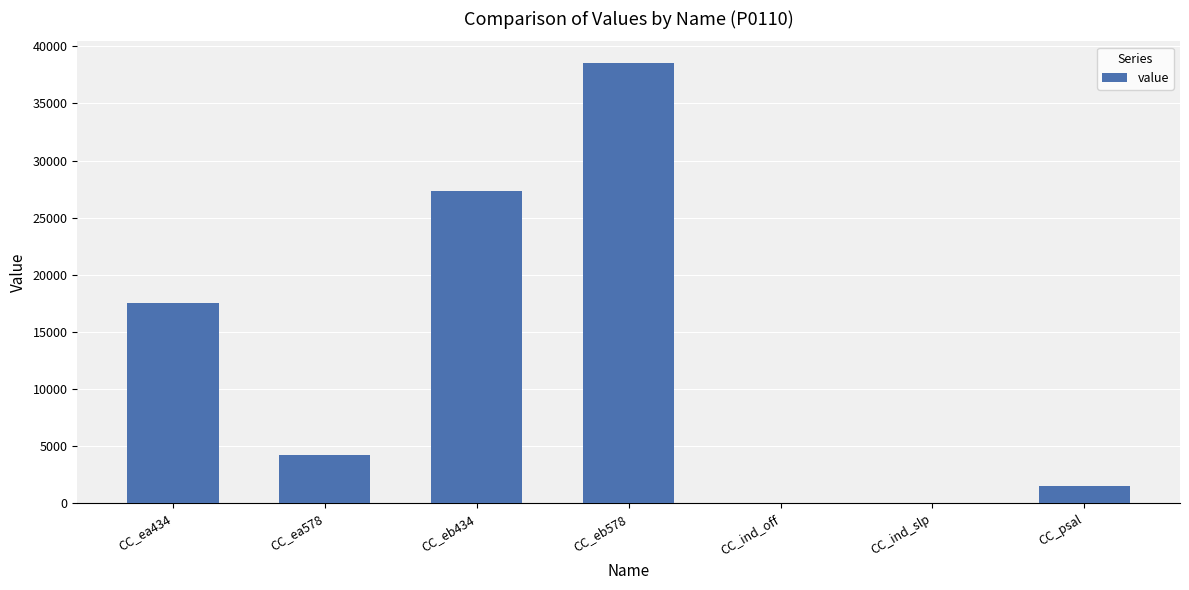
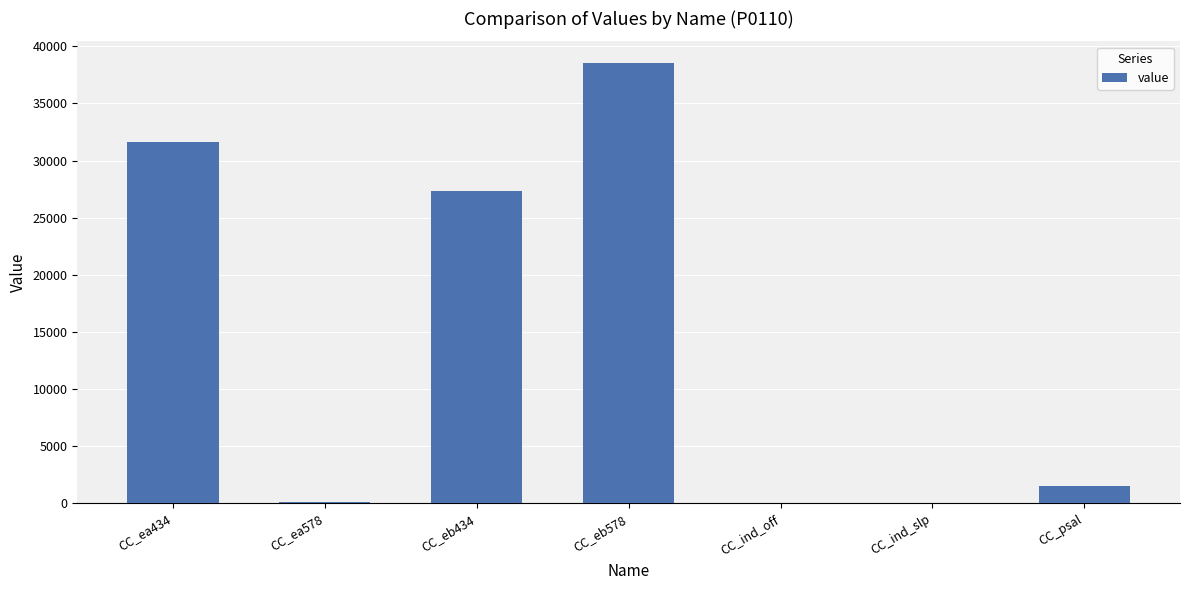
  {
-   "CC_ea434": 17500,
-   "CC_ea578": 4200,
+   "CC_ea434": 31600,
+   "CC_ea578": 100,
    "CC_eb434": 27300,
    "CC_eb578": 38500,
    "CC_ind_off": 0,
    "CC_psal": 1500
  }
